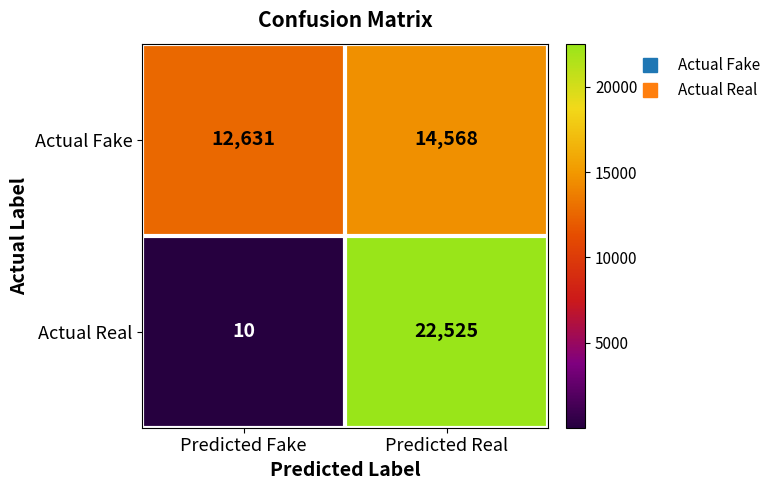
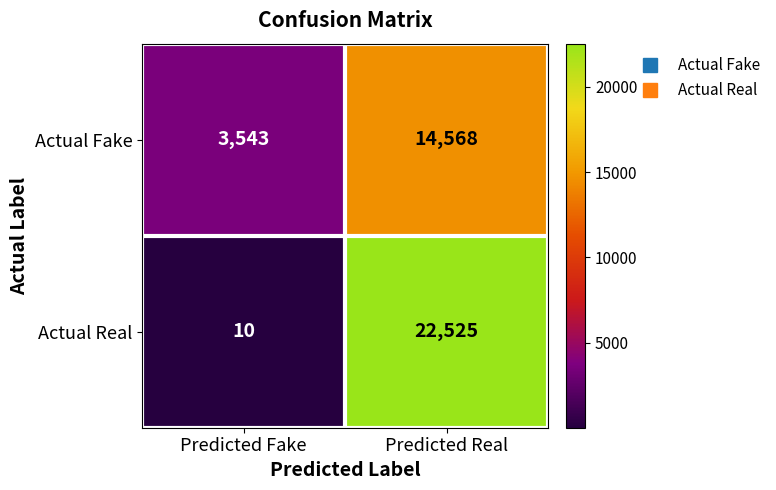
  {
    "Actual Fake": {
-     "Predicted Fake": "12,631",
+     "Predicted Fake": "3,543",
      "Predicted Real": "14,568"
    },
    "Actual Real": {
      "Predicted Fake": "10",
      "Predicted Real": "22,525"
    }
  }
